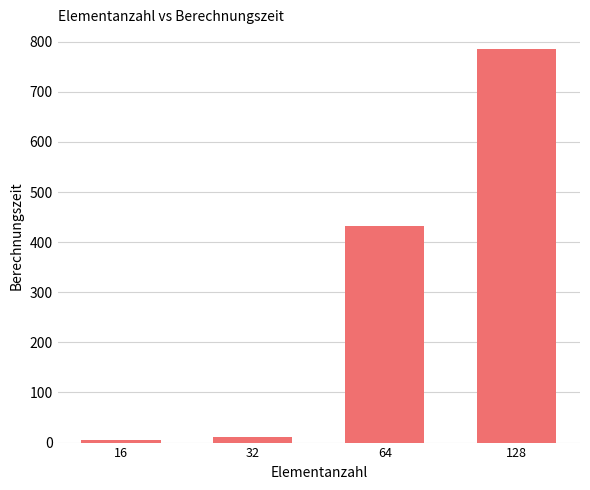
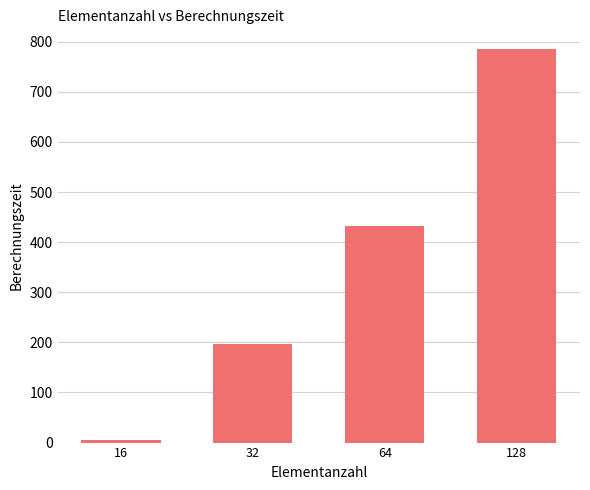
  {
    "16": 10,
-   "32": 10,
+   "32": 200,
    "64": 430,
    "128": 790
  }
